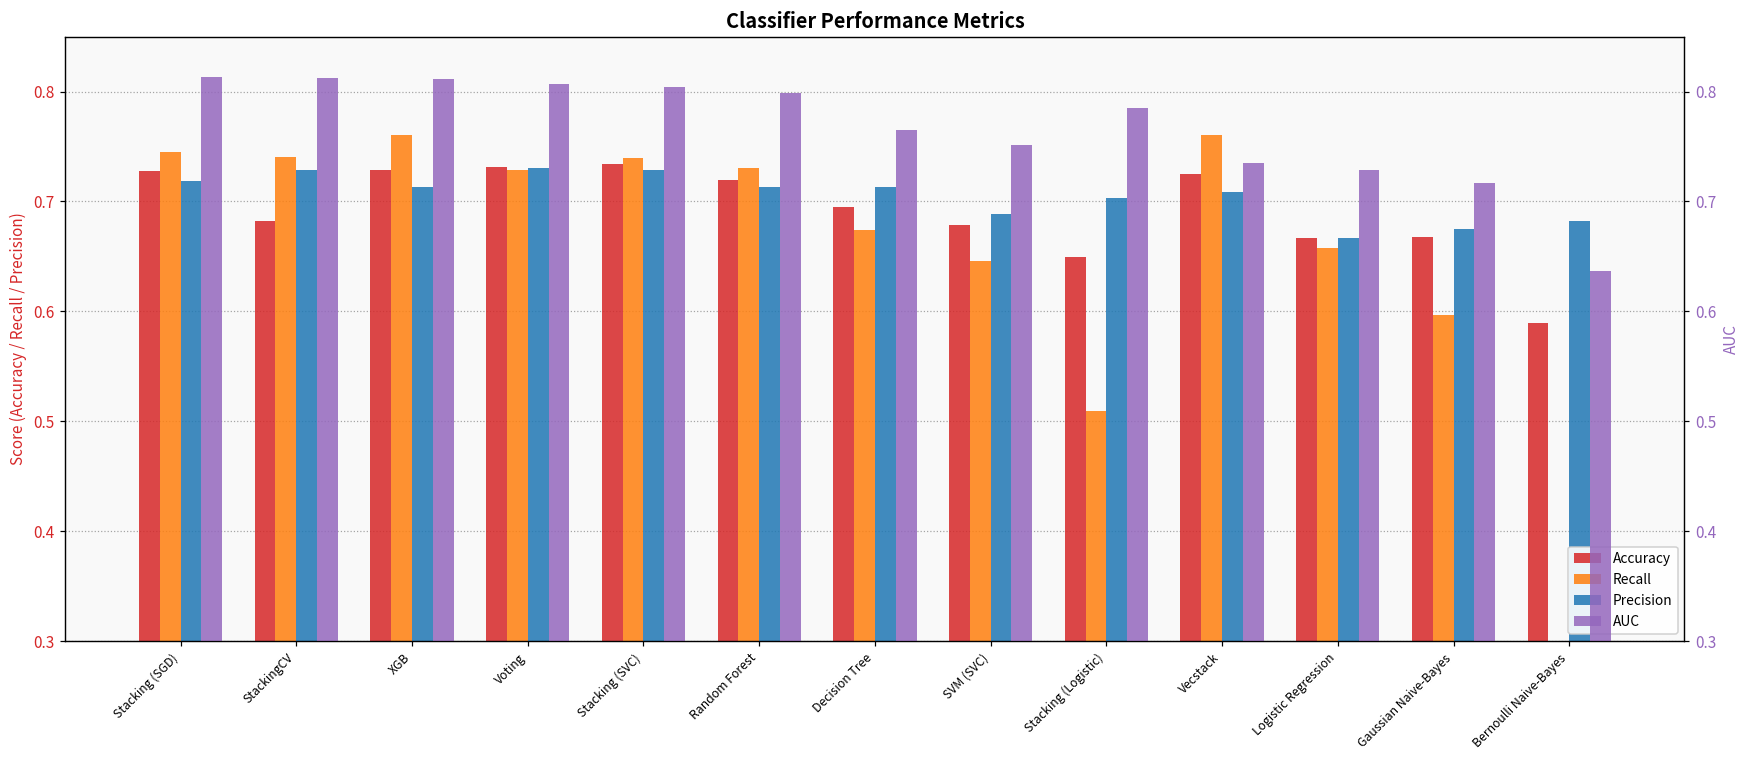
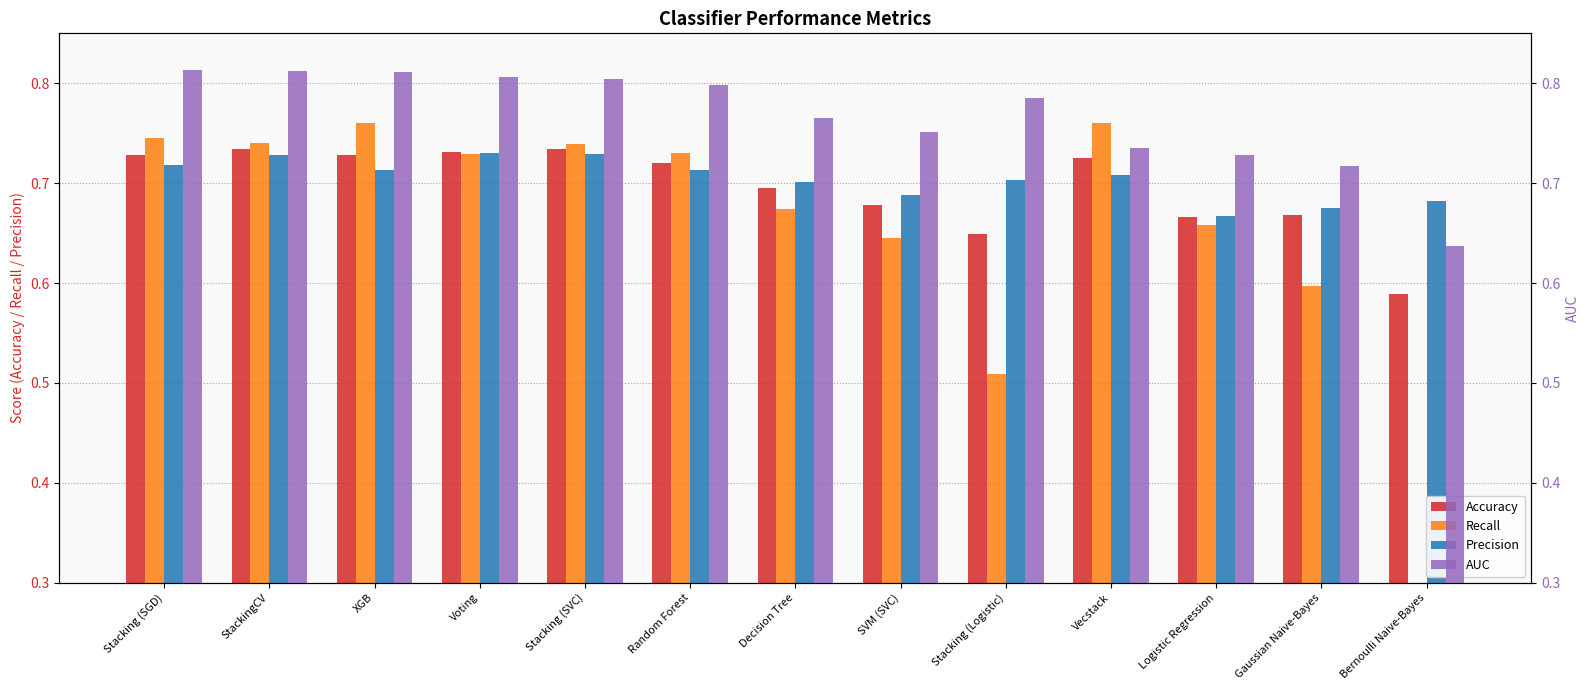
  {
    "Accuracy": {
      "Stacking (SGD)": 0.73,
-     "StackingCV": 0.68,
+     "StackingCV": 0.73,
      "XGB": 0.73,
      "Voting": 0.73,
      "Stacking (SVC)": 0.73,
      "Random Forest": 0.72,
      "Decision Tree": 0.70,
      "SVM (SVC)": 0.68,
      "Stacking (Logistic)": 0.65,
      "Vecstack": 0.73,
      "Logistic Regression": 0.67,
      "Gaussian Naive-Bayes": 0.67,
      "Bernoulli Naive-Bayes": 0.59
    },
    "Recall": {
      "Stacking (SGD)": 0.74,
      "StackingCV": 0.74,
      "XGB": 0.76,
      "Voting": 0.73,
      "Stacking (SVC)": 0.74,
      "Random Forest": 0.73,
      "Decision Tree": 0.67,
      "SVM (SVC)": 0.65,
      "Stacking (Logistic)": 0.51,
      "Vecstack": 0.76,
      "Logistic Regression": 0.66,
      "Gaussian Naive-Bayes": 0.60
    },
    "Precision": {
      "Stacking (SGD)": 0.72,
      "StackingCV": 0.73,
      "XGB": 0.71,
      "Voting": 0.73,
      "Stacking (SVC)": 0.73,
      "Random Forest": 0.71,
-     "Decision Tree": 0.71,
+     "Decision Tree": 0.70,
      "SVM (SVC)": 0.69,
      "Stacking (Logistic)": 0.70,
      "Vecstack": 0.71,
      "Logistic Regression": 0.67,
      "Gaussian Naive-Bayes": 0.68,
      "Bernoulli Naive-Bayes": 0.68
    },
    "AUC": {
      "Stacking (SGD)": 0.81,
      "StackingCV": 0.81,
      "XGB": 0.81,
      "Voting": 0.81,
      "Stacking (SVC)": 0.80,
      "Random Forest": 0.80,
      "Decision Tree": 0.76,
      "SVM (SVC)": 0.75,
      "Stacking (Logistic)": 0.79,
      "Vecstack": 0.74,
      "Logistic Regression": 0.73,
      "Gaussian Naive-Bayes": 0.72,
      "Bernoulli Naive-Bayes": 0.64
    }
  }
